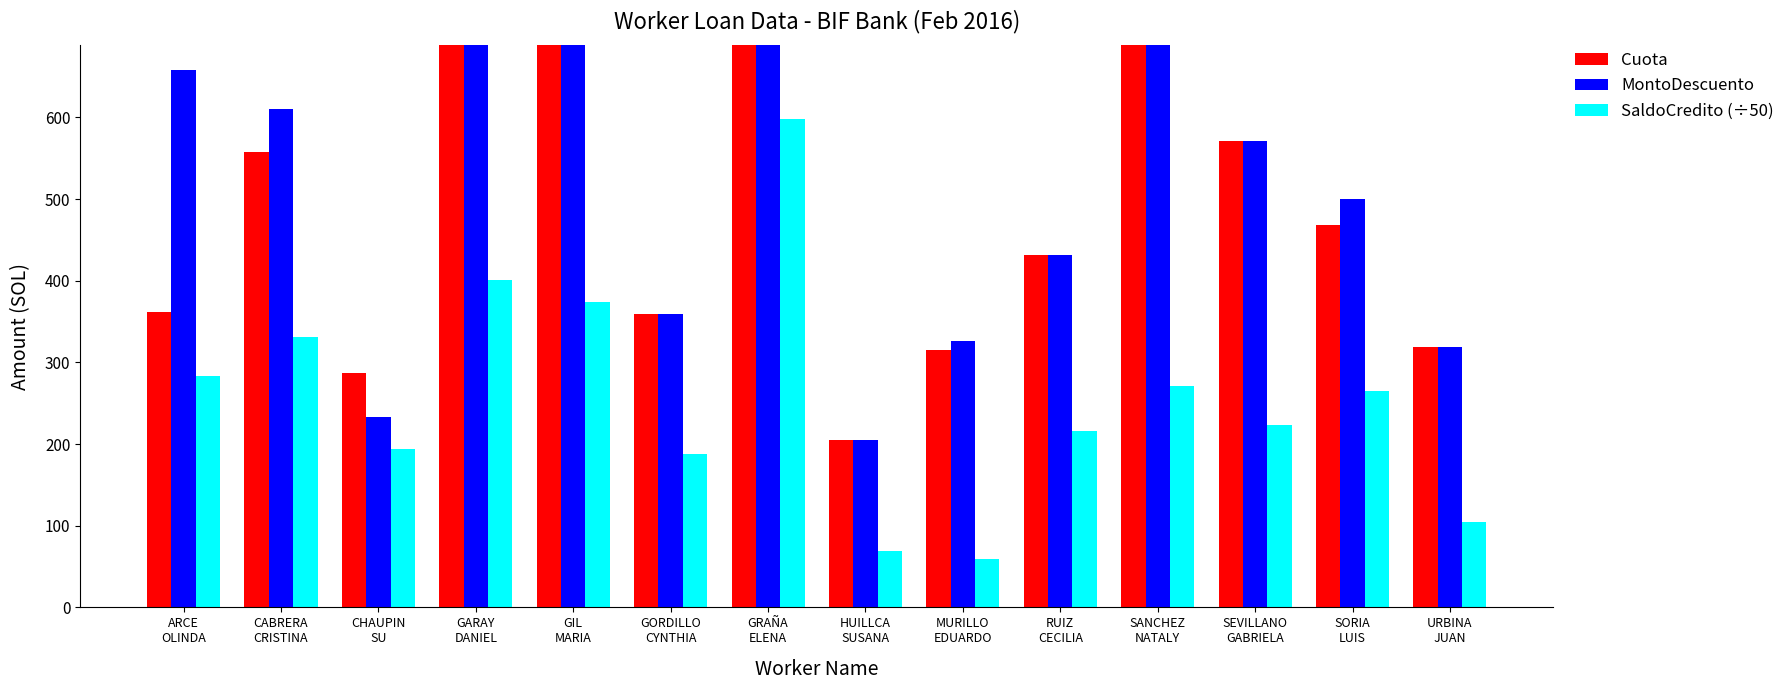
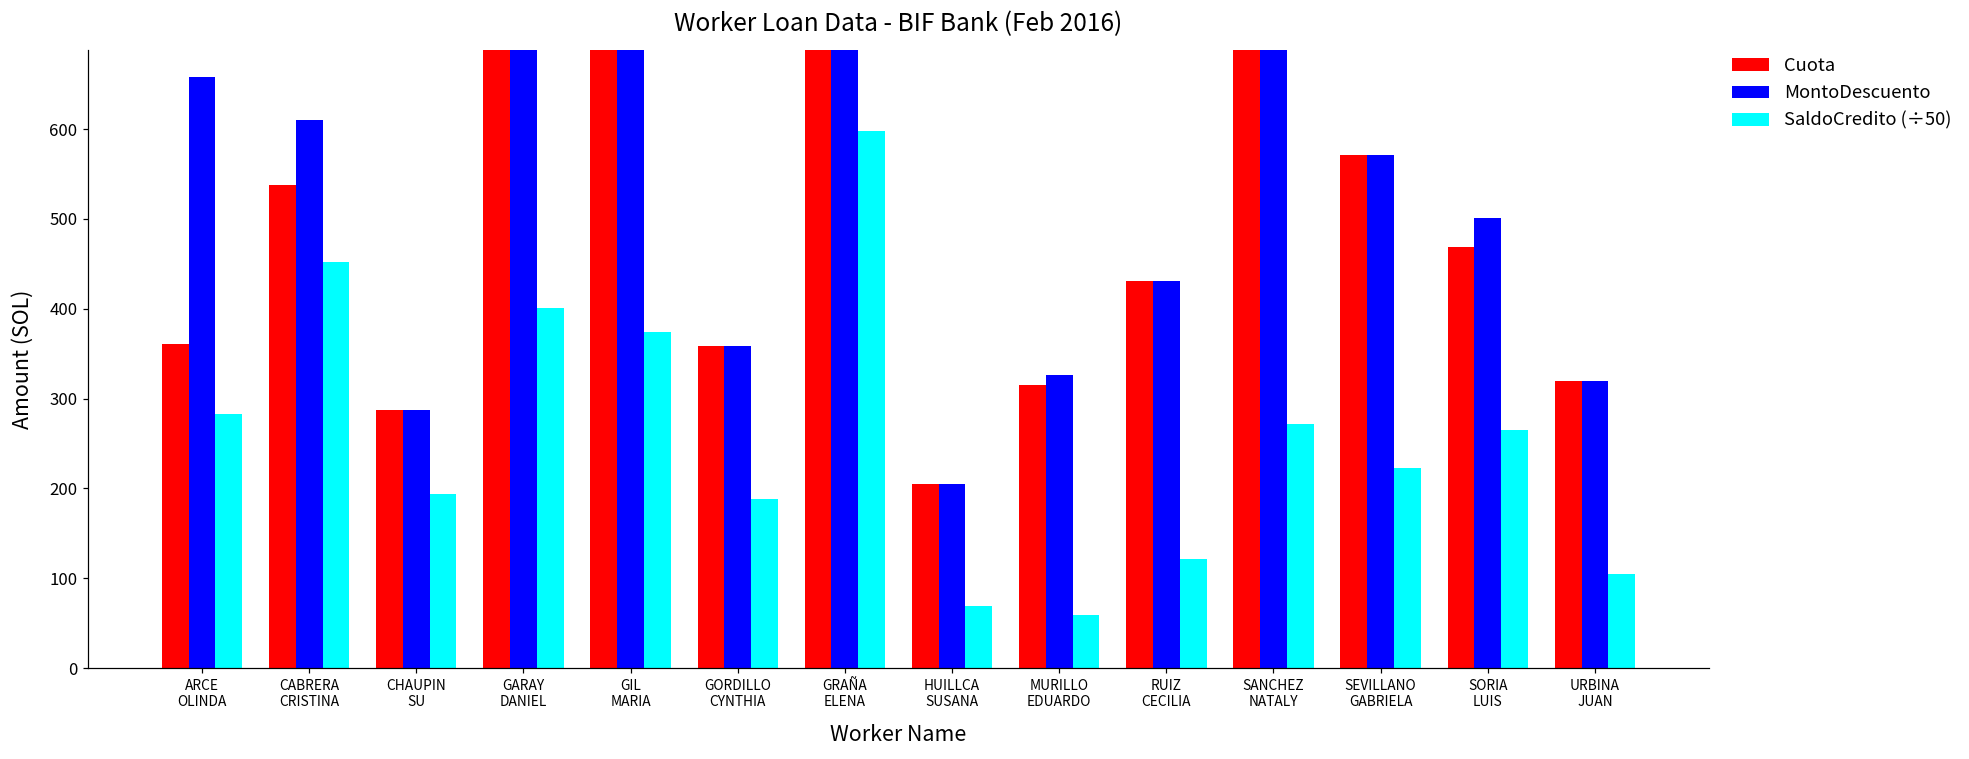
  {
    "Cuota": {
      "ARCE OLINDA": 360,
-     "CABRERA CRISTINA": 560,
+     "CABRERA CRISTINA": 540,
      "CHAUPIN SU": 290,
      "GORDILLO CYNTHIA": 360,
      "HUILLCA SUSANA": 210,
      "MURILLO EDUARDO": 310,
      "RUIZ CECILIA": 430,
      "SEVILLANO GABRIELA": 570,
      "SORIA LUIS": 470,
      "URBINA JUAN": 320
    },
    "MontoDescuento": {
      "ARCE OLINDA": 660,
      "CABRERA CRISTINA": 610,
-     "CHAUPIN SU": 230,
+     "CHAUPIN SU": 290,
      "GORDILLO CYNTHIA": 360,
      "HUILLCA SUSANA": 210,
      "MURILLO EDUARDO": 330,
      "RUIZ CECILIA": 430,
      "SEVILLANO GABRIELA": 570,
      "SORIA LUIS": 500,
      "URBINA JUAN": 320
    },
    "SaldoCredito (÷50)": {
      "ARCE OLINDA": 280,
-     "CABRERA CRISTINA": 330,
+     "CABRERA CRISTINA": 450,
      "CHAUPIN SU": 190,
      "GARAY DANIEL": 400,
      "GIL MARIA": 370,
      "GORDILLO CYNTHIA": 190,
      "GRAÑA ELENA": 600,
      "HUILLCA SUSANA": 70,
      "MURILLO EDUARDO": 60,
-     "RUIZ CECILIA": 220,
+     "RUIZ CECILIA": 120,
      "SANCHEZ NATALY": 270,
      "SEVILLANO GABRIELA": 220,
      "SORIA LUIS": 260,
      "URBINA JUAN": 100
    }
  }
